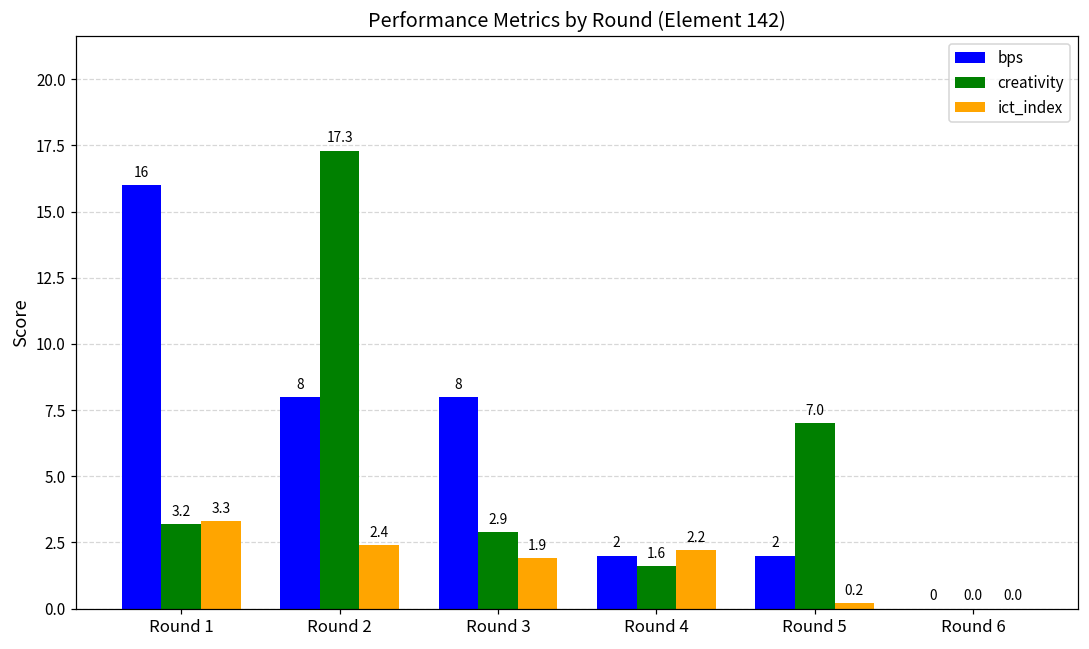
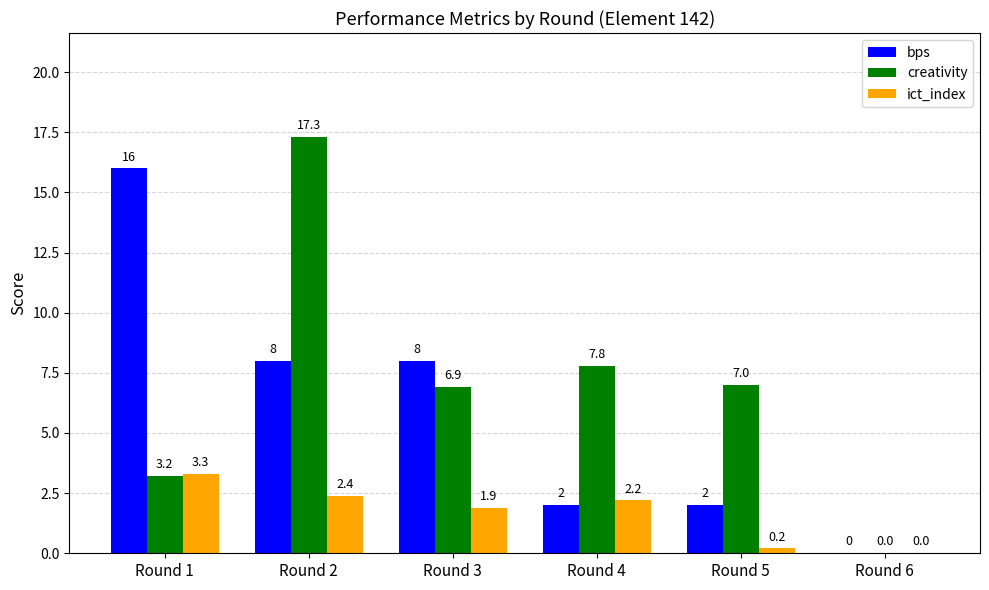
  {
    "bps": {
      "Round 1": 16,
      "Round 2": 8,
      "Round 3": 8,
      "Round 4": 2,
      "Round 5": 2,
      "Round 6": 0
    },
    "creativity": {
      "Round 1": 3.2,
      "Round 2": 17.3,
-     "Round 3": 2.9,
-     "Round 4": 1.6,
+     "Round 3": 6.9,
+     "Round 4": 7.8,
      "Round 5": 7.0,
      "Round 6": 0.0
    },
    "ict_index": {
      "Round 1": 3.3,
      "Round 2": 2.4,
      "Round 3": 1.9,
      "Round 4": 2.2,
      "Round 5": 0.2,
      "Round 6": 0.0
    }
  }
